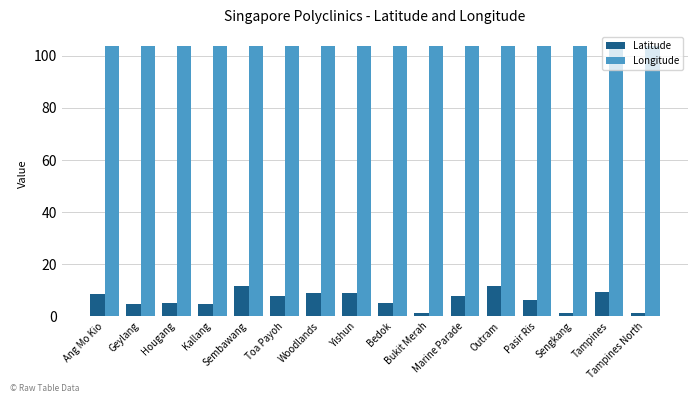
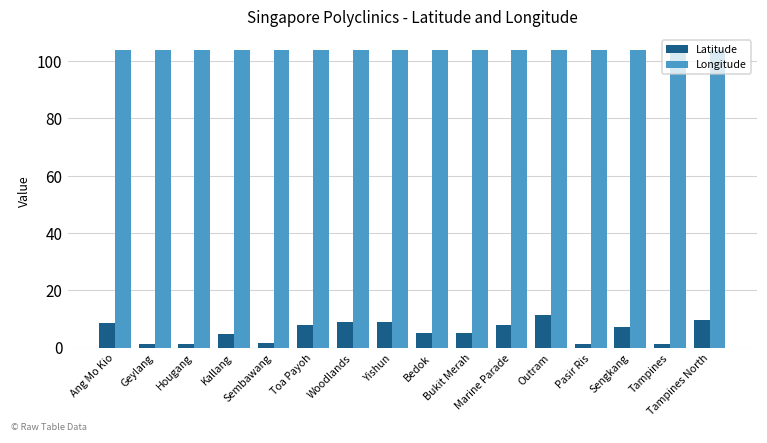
  {
    "Latitude": {
      "Ang Mo Kio": 9,
-     "Geylang": 5,
-     "Hougang": 5,
+     "Geylang": 1,
+     "Hougang": 1,
      "Kallang": 5,
-     "Sembawang": 12,
+     "Sembawang": 1,
      "Toa Payoh": 8,
      "Woodlands": 9,
      "Yishun": 9,
      "Bedok": 5,
-     "Bukit Merah": 1,
+     "Bukit Merah": 5,
      "Marine Parade": 8,
      "Outram": 11,
-     "Pasir Ris": 6,
-     "Sengkang": 1,
-     "Tampines": 9,
-     "Tampines North": 1
+     "Pasir Ris": 1,
+     "Sengkang": 7,
+     "Tampines": 1,
+     "Tampines North": 10
    },
    "Longitude": {
      "Ang Mo Kio": 104,
      "Geylang": 104,
      "Hougang": 104,
      "Kallang": 104,
      "Sembawang": 104,
      "Toa Payoh": 104,
      "Woodlands": 104,
      "Yishun": 104,
      "Bedok": 104,
      "Bukit Merah": 104,
      "Marine Parade": 104,
      "Outram": 104,
      "Pasir Ris": 104,
      "Sengkang": 104
    }
  }
